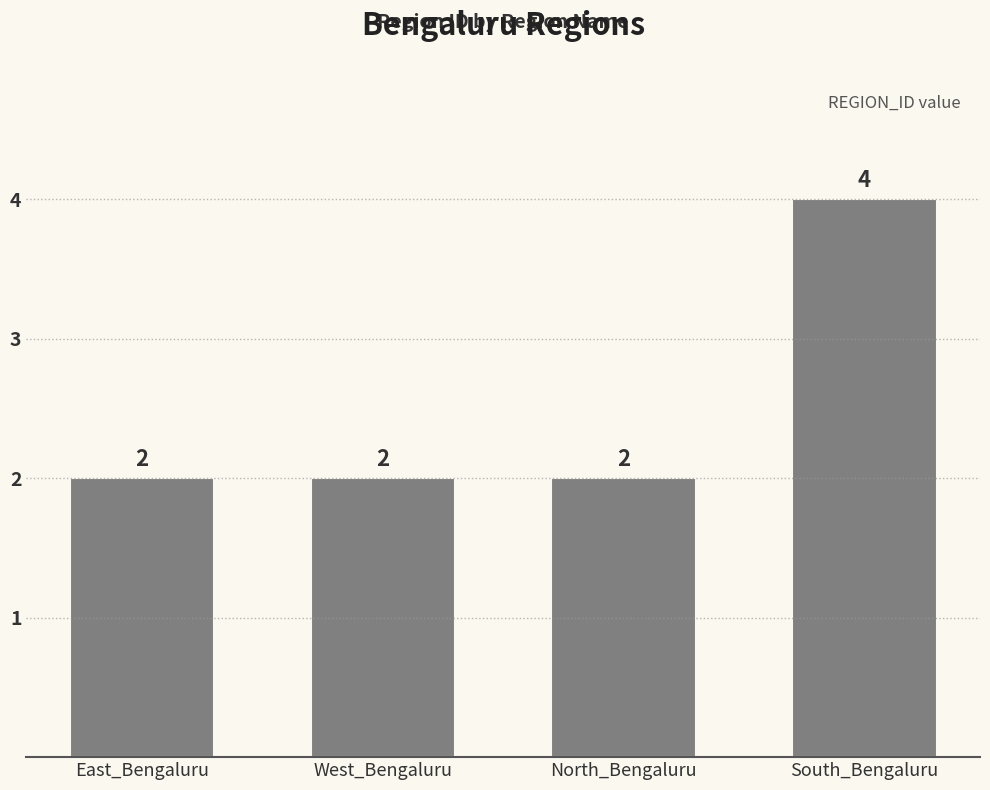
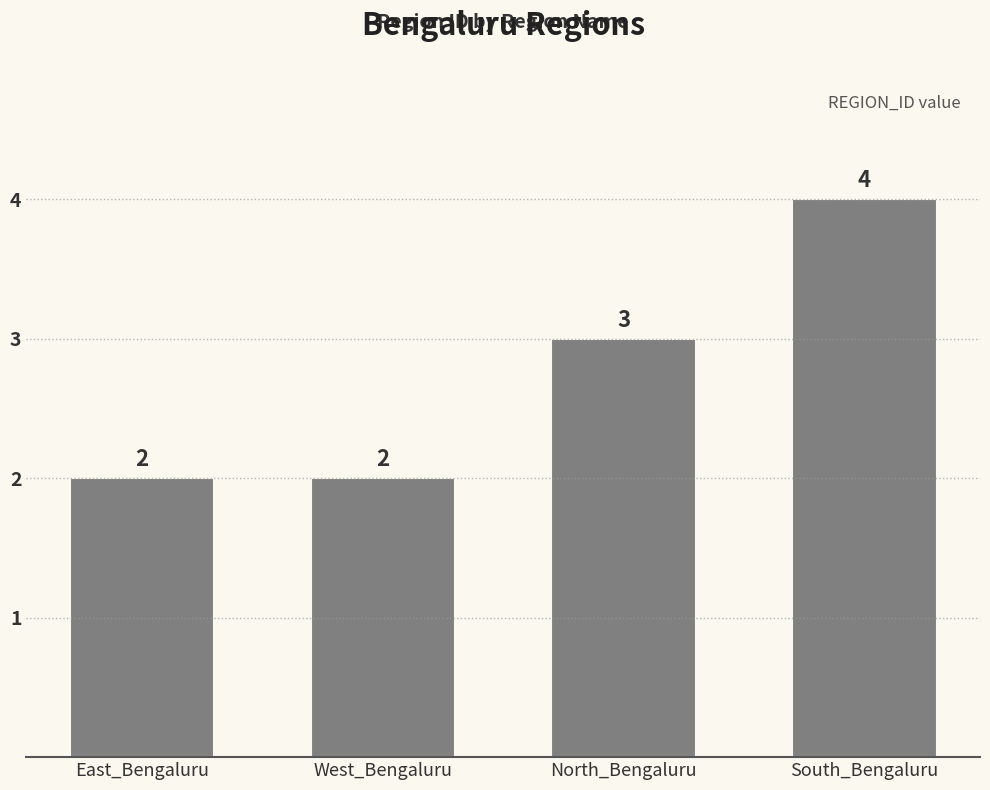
  {
    "East_Bengaluru": 2,
    "West_Bengaluru": 2,
-   "North_Bengaluru": 2,
+   "North_Bengaluru": 3,
    "South_Bengaluru": 4
  }
